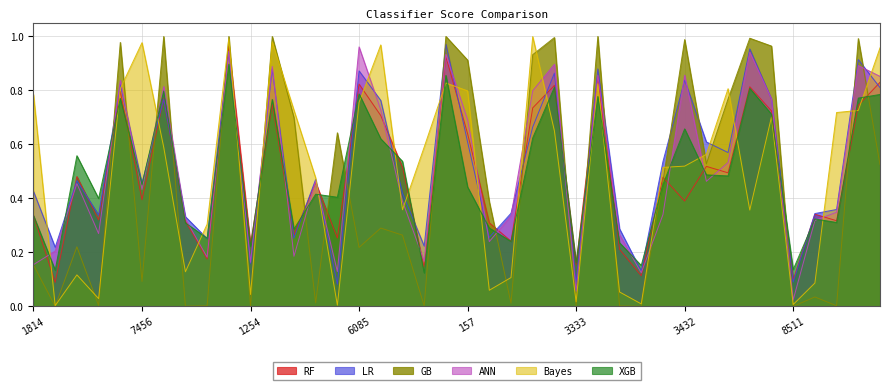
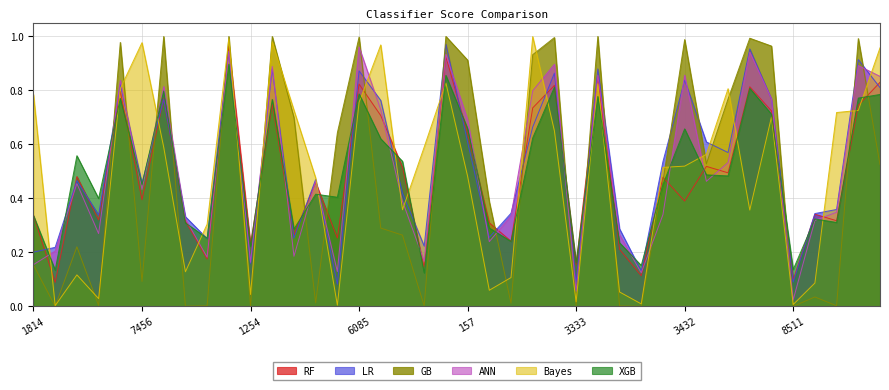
  {
    "RF": {
      "7456": 0.39,
      "6085": 0.82,
      "157": 0.64,
      "3432": 0.39
    },
    "LR": {
-     "1814": 0.43,
+     "1814": 0.20,
      "6085": 0.87,
      "157": 0.61,
      "3333": 0.09,
      "3432": 0.84
    },
    "GB": {
      "7456": 0.09,
      "1254": 0.00,
-     "6085": 0.22,
+     "6085": 1.00,
      "157": 0.91,
      "3333": 0.00,
      "3432": 0.99
    },
    "ANN": {
      "7456": 0.43,
      "6085": 0.96,
      "157": 0.69,
      "3333": 0.06,
      "3432": 0.86,
      "8511": 0.02
    },
    "Bayes": {
      "1814": 0.79,
      "7456": 0.98,
      "1254": 0.04,
      "6085": 0.76,
-     "157": 0.80,
+     "157": 0.48,
      "3333": 0.02,
      "3432": 0.52
    },
    "XGB": {
      "6085": 0.79,
-     "157": 0.44,
+     "157": 0.66,
      "3432": 0.66,
      "8511": 0.14
    }
  }
